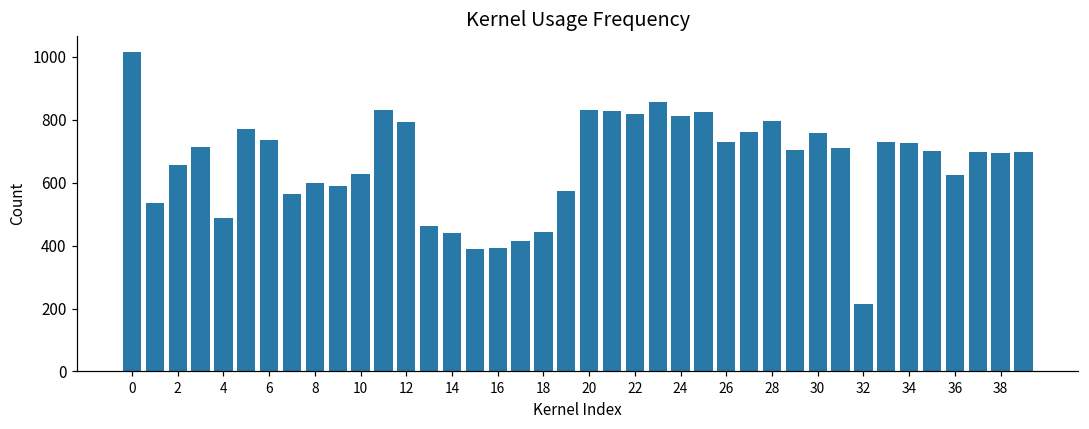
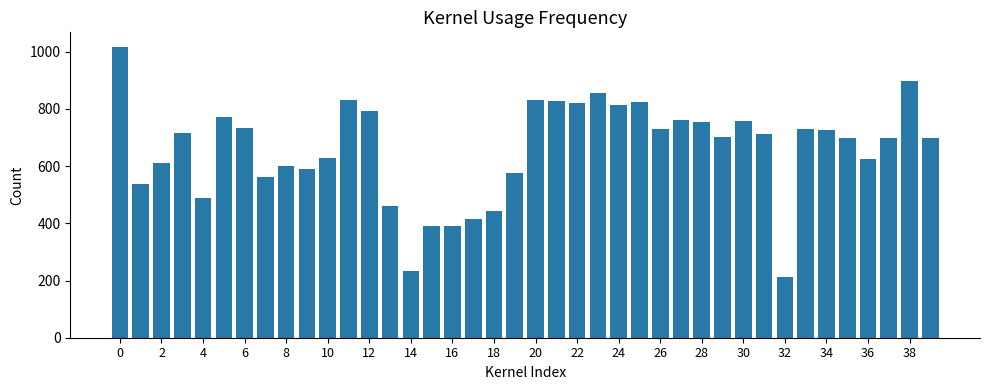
  {
    "0": 1020,
-   "2": 660,
+   "2": 610,
    "4": 490,
    "6": 740,
    "8": 600,
    "10": 630,
    "12": 790,
-   "14": 440,
+   "14": 230,
    "16": 390,
    "18": 440,
    "20": 830,
    "22": 820,
    "24": 810,
    "26": 730,
-   "28": 800,
+   "28": 760,
    "30": 760,
    "32": 210,
    "34": 730,
    "36": 620,
-   "38": 700
+   "38": 900
  }
